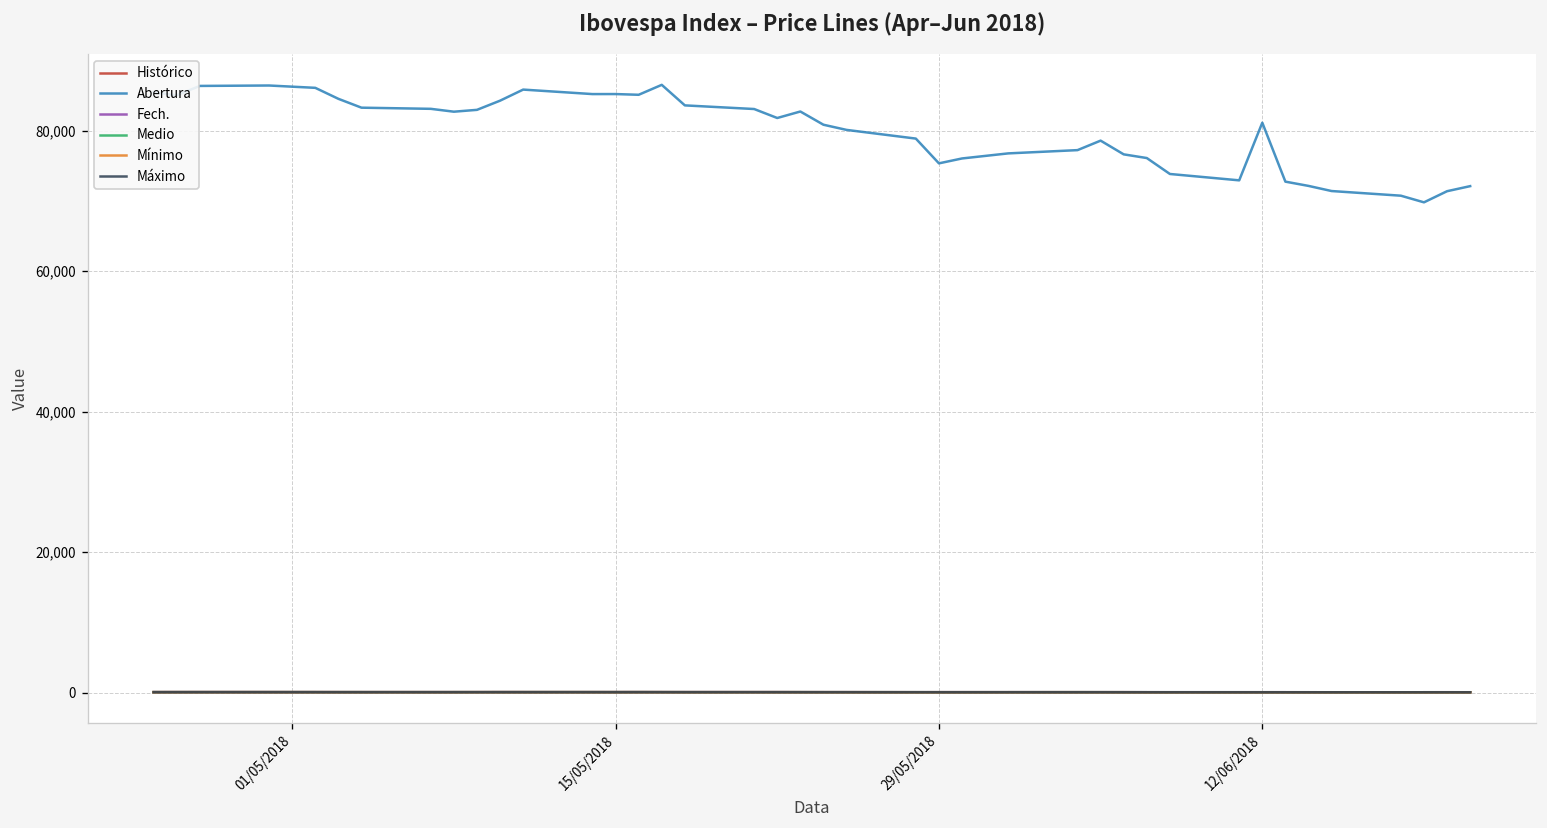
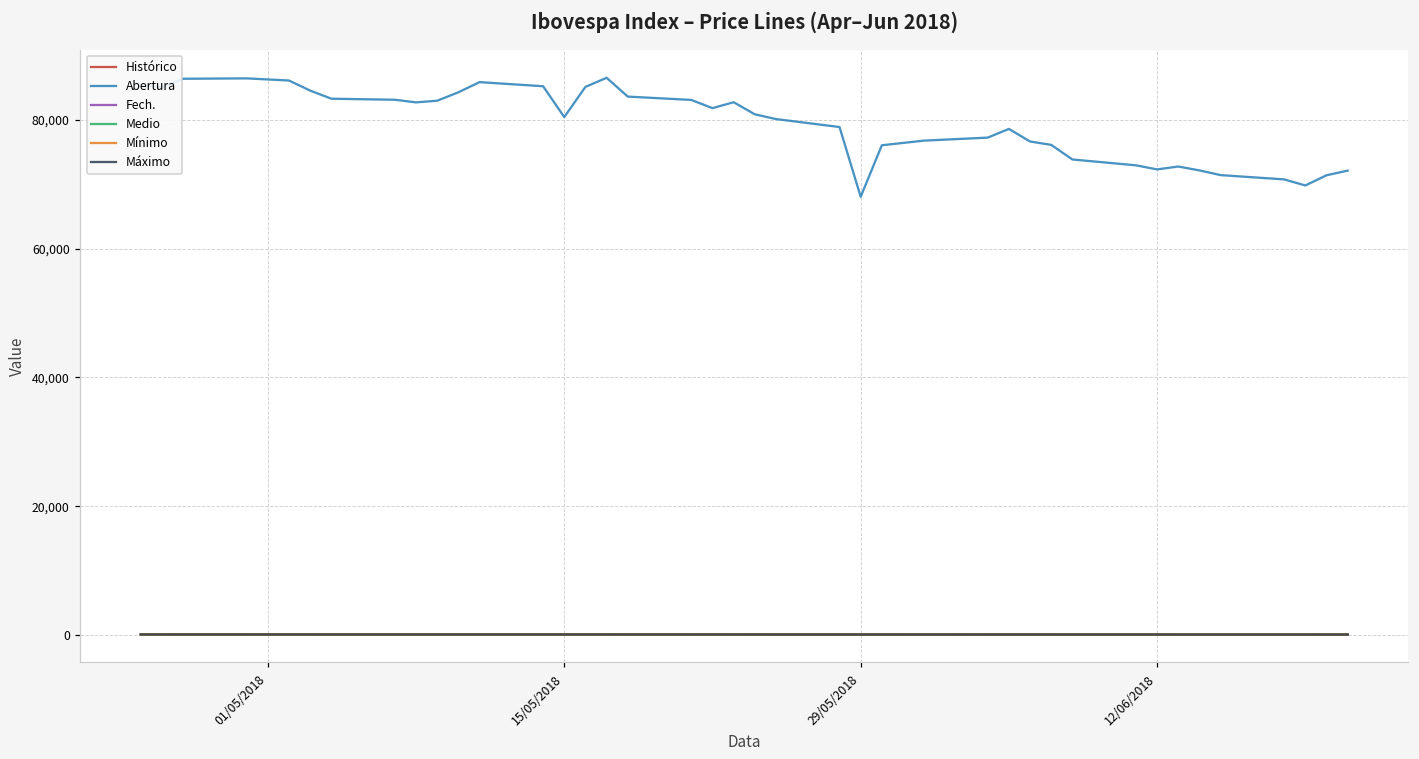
  {
    "Máximo": {
      "15/05/2018": "0",
      "29/05/2018": "0",
      "12/06/2018": "0"
    },
    "Abertura": {
-     "15/05/2018": "85,000",
-     "29/05/2018": "75,000",
-     "12/06/2018": "81,000"
+     "15/05/2018": "80,000",
+     "29/05/2018": "68,000",
+     "12/06/2018": "72,000"
    }
  }
